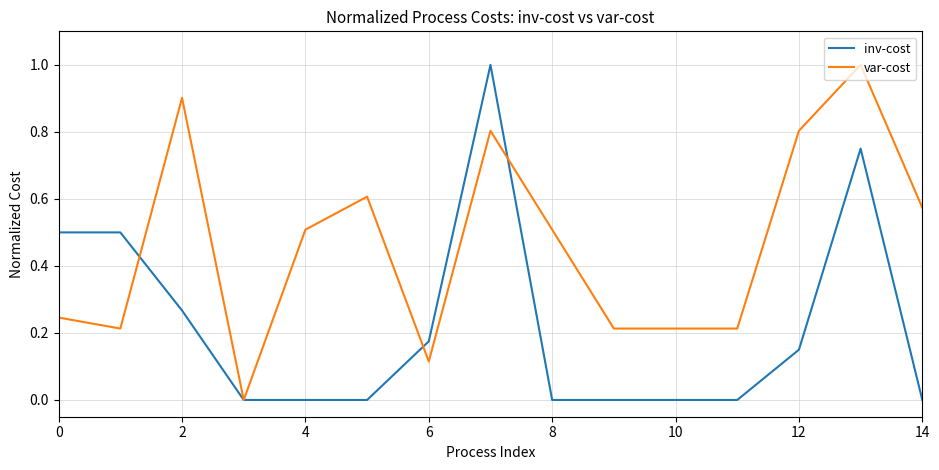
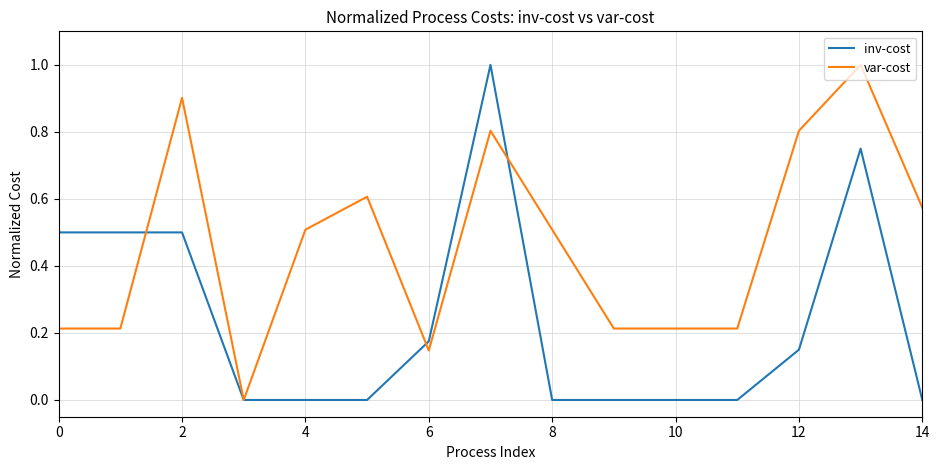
  {
    "inv-cost": {
      "0": 0.50,
-     "2": 0.27,
+     "2": 0.50,
      "4": 0.00,
      "6": 0.18,
      "8": 0.00,
      "10": 0.00,
      "12": 0.15,
      "14": 0.00
    },
    "var-cost": {
-     "0": 0.25,
+     "0": 0.21,
      "2": 0.90,
      "4": 0.51,
-     "6": 0.11,
+     "6": 0.15,
      "8": 0.51,
      "10": 0.21,
      "12": 0.80,
      "14": 0.57
    }
  }
